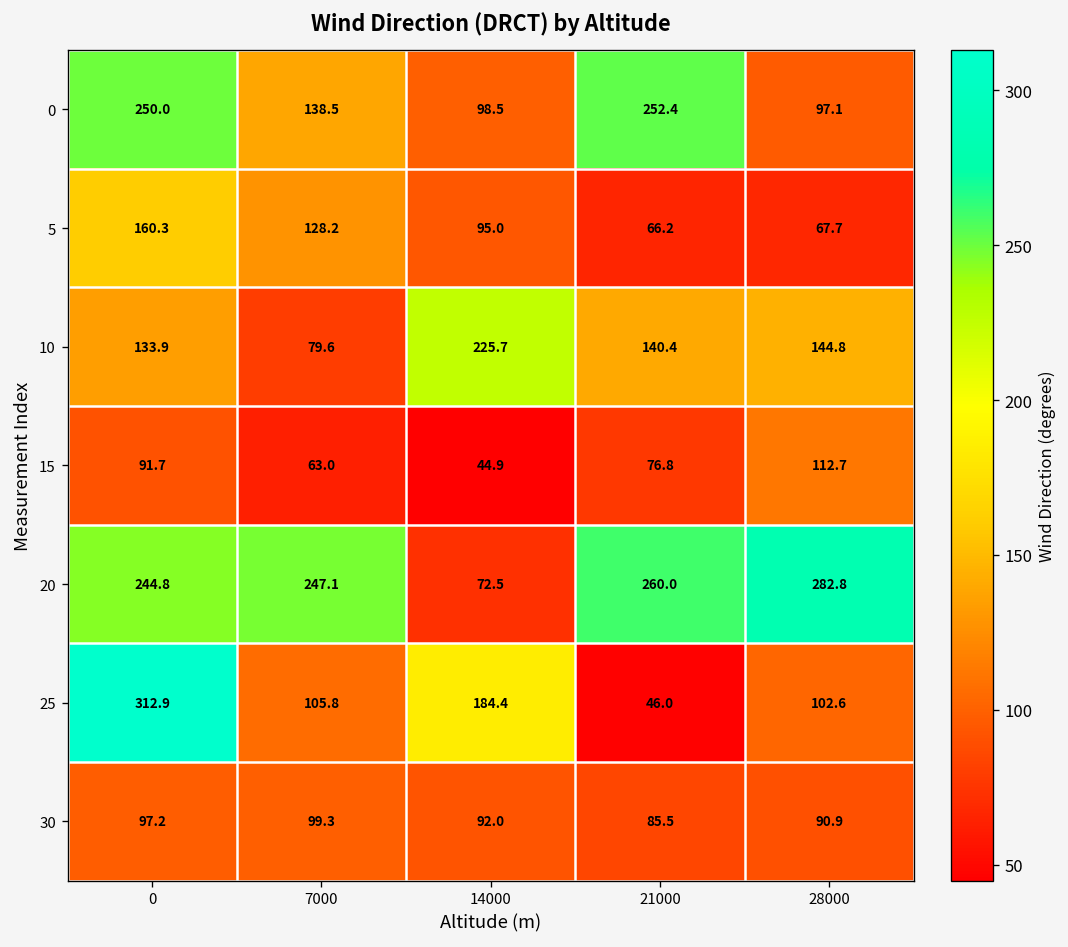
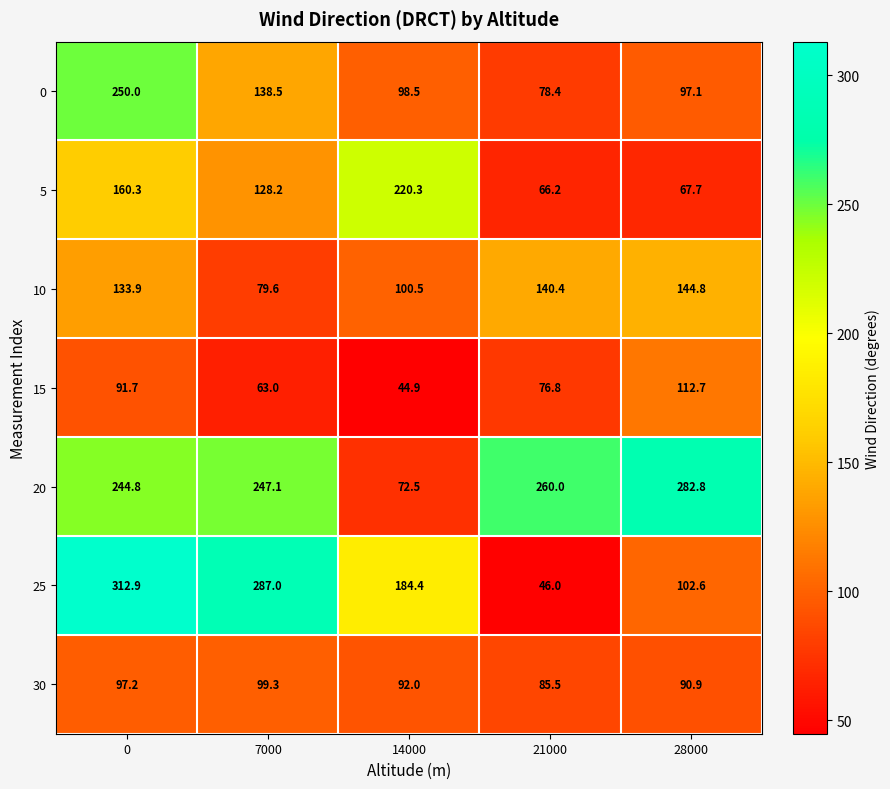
  {
    "0": {
      "0": 250.0,
      "7000": 138.5,
      "14000": 98.5,
-     "21000": 252.4,
+     "21000": 78.4,
      "28000": 97.1
    },
    "5": {
      "0": 160.3,
      "7000": 128.2,
-     "14000": 95.0,
+     "14000": 220.3,
      "21000": 66.2,
      "28000": 67.7
    },
    "10": {
      "0": 133.9,
      "7000": 79.6,
-     "14000": 225.7,
+     "14000": 100.5,
      "21000": 140.4,
      "28000": 144.8
    },
    "15": {
      "0": 91.7,
      "7000": 63.0,
      "14000": 44.9,
      "21000": 76.8,
      "28000": 112.7
    },
    "20": {
      "0": 244.8,
      "7000": 247.1,
      "14000": 72.5,
      "21000": 260.0,
      "28000": 282.8
    },
    "25": {
      "0": 312.9,
-     "7000": 105.8,
+     "7000": 287.0,
      "14000": 184.4,
      "21000": 46.0,
      "28000": 102.6
    },
    "30": {
      "0": 97.2,
      "7000": 99.3,
      "14000": 92.0,
      "21000": 85.5,
      "28000": 90.9
    }
  }
